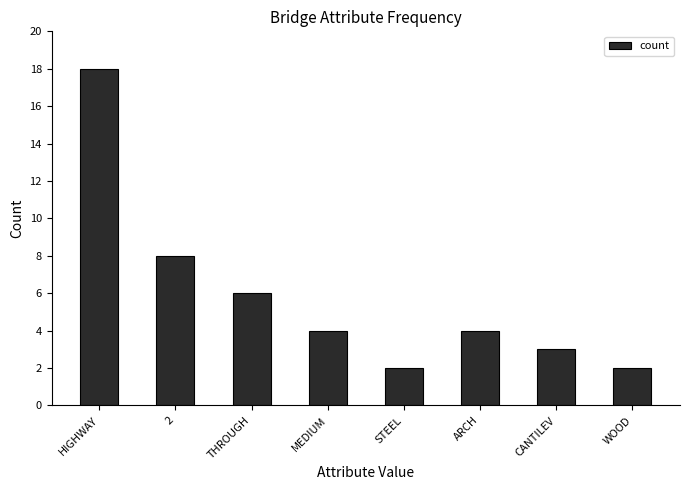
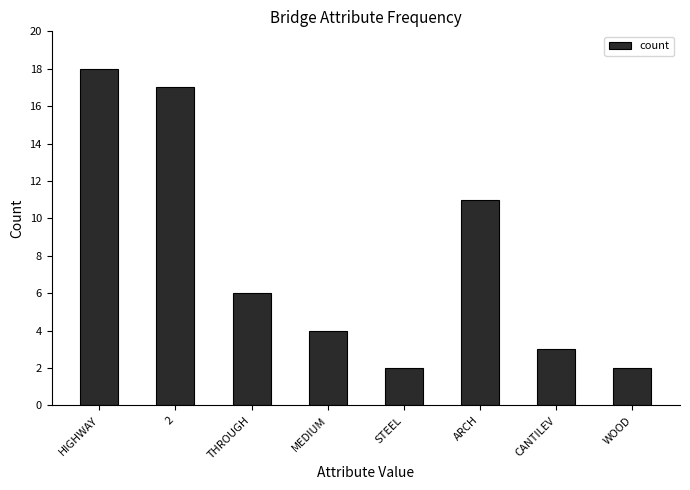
  {
    "HIGHWAY": 18,
-   "2": 8,
+   "2": 17,
    "THROUGH": 6,
    "MEDIUM": 4,
    "STEEL": 2,
-   "ARCH": 4,
+   "ARCH": 11,
    "CANTILEV": 3,
    "WOOD": 2
  }
